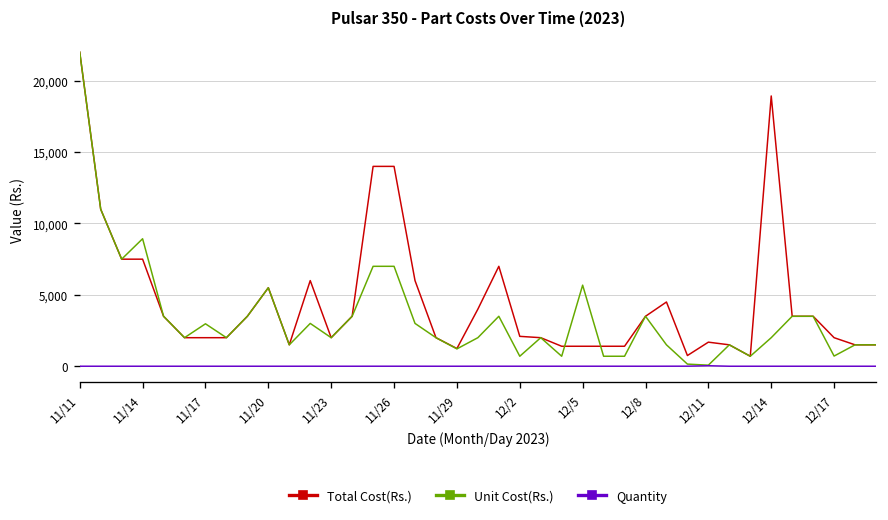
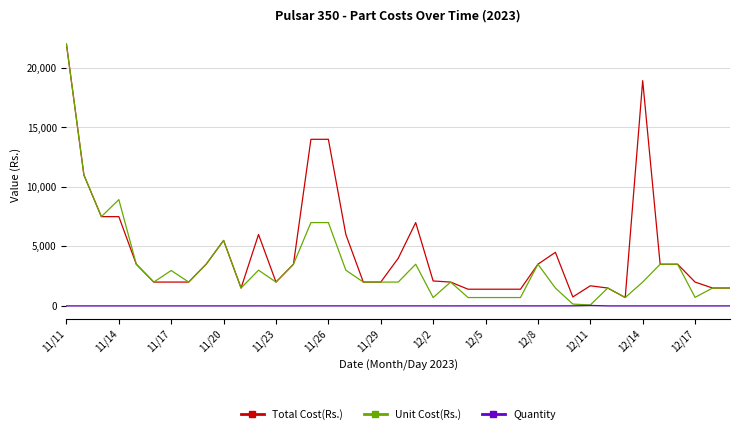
  {
    "Total Cost(Rs.)": {
      "11/14": "7,500",
      "11/17": "2,000",
      "11/26": "14,000",
-     "11/29": "1,200",
+     "11/29": "2,000",
      "12/2": "2,100",
      "12/5": "1,400",
      "12/11": "1,700",
      "12/14": "18,900",
      "12/17": "2,000"
    },
    "Unit Cost(Rs.)": {
      "11/14": "8,900",
      "11/17": "3,000",
      "11/26": "7,000",
-     "11/29": "1,200",
+     "11/29": "2,000",
      "12/2": "700",
-     "12/5": "5,700",
+     "12/5": "700",
      "12/14": "2,000",
      "12/17": "700"
    },
    "Quantity": {
      "11/11": "0",
      "11/14": "0",
      "11/17": "0",
      "11/20": "0",
      "11/23": "0",
      "11/26": "0",
      "11/29": "0",
      "12/2": "0",
      "12/5": "0",
      "12/8": "0",
      "12/14": "0",
      "12/17": "0"
    }
  }
